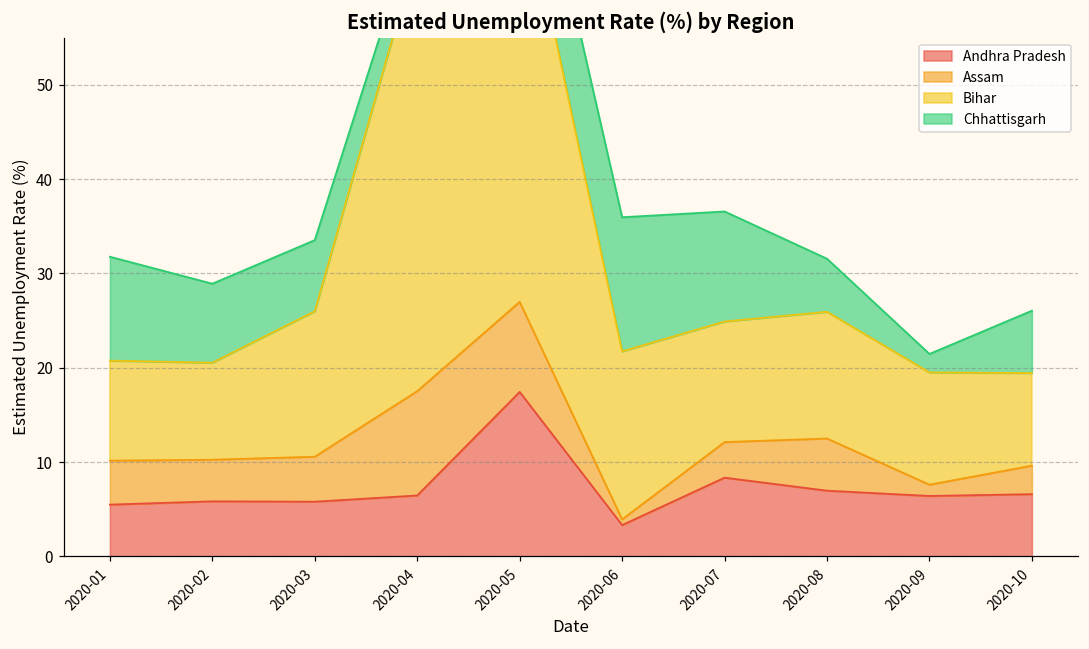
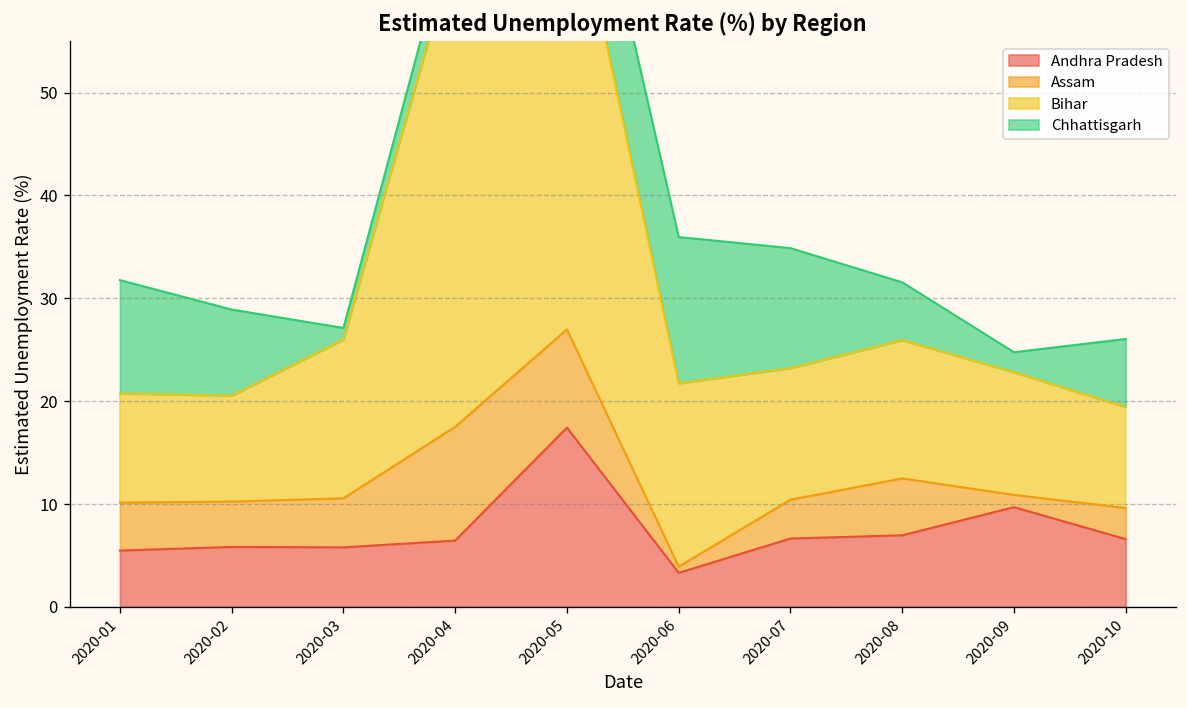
  {
    "Andhra Pradesh": {
      "2020-01": 5,
      "2020-02": 6,
      "2020-03": 6,
      "2020-04": 6,
      "2020-05": 17,
      "2020-06": 3,
-     "2020-07": 8,
+     "2020-07": 7,
      "2020-08": 7,
-     "2020-09": 6,
+     "2020-09": 10,
      "2020-10": 7
    },
    "Chhattisgarh": {
      "2020-01": 11,
      "2020-02": 8,
-     "2020-03": 8,
+     "2020-03": 1,
      "2020-06": 14,
      "2020-07": 12,
      "2020-08": 6,
      "2020-09": 2,
      "2020-10": 7
    }
  }
